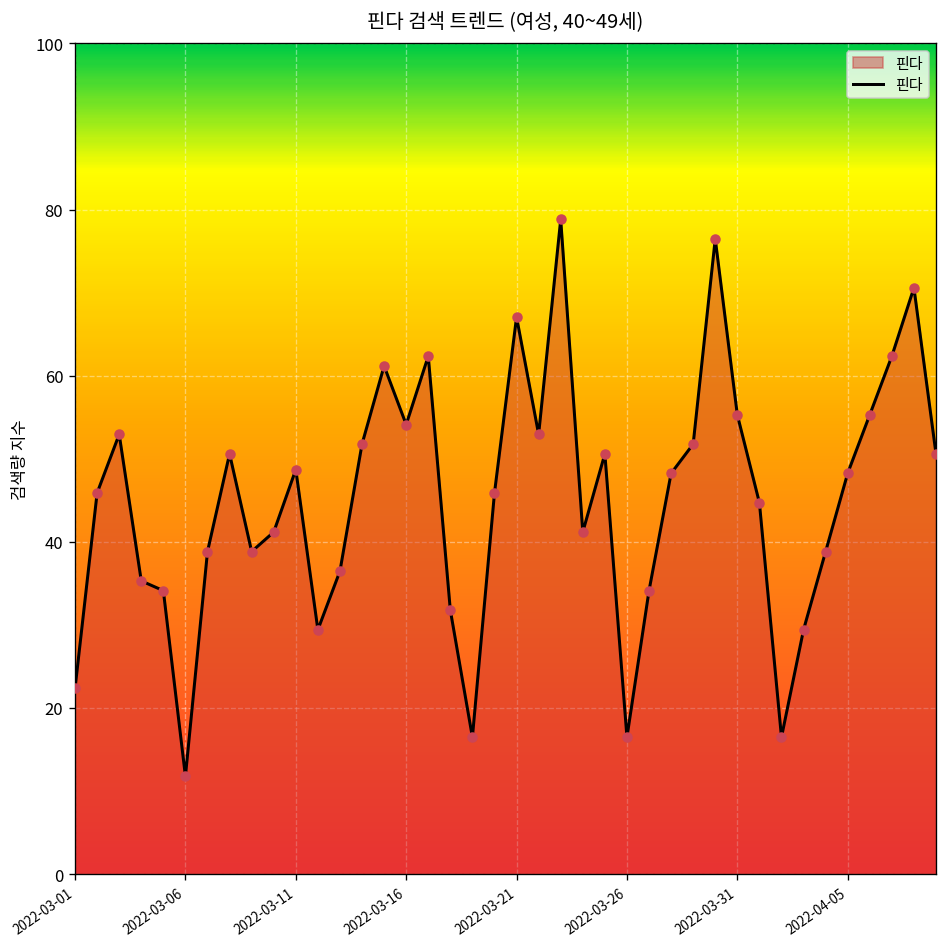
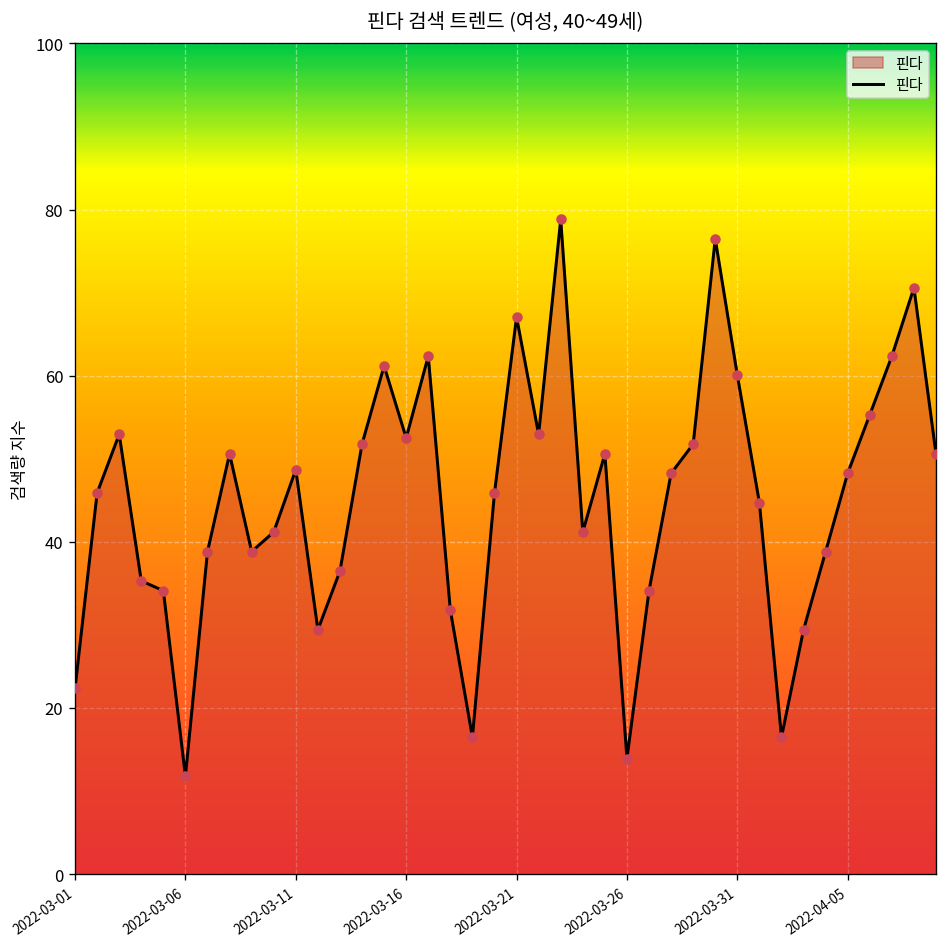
  {
    "2022-03-01": 22,
    "2022-03-06": 12,
    "2022-03-11": 49,
-   "2022-03-16": 54,
+   "2022-03-16": 52,
    "2022-03-21": 67,
-   "2022-03-26": 16,
-   "2022-03-31": 55,
+   "2022-03-26": 14,
+   "2022-03-31": 60,
    "2022-04-05": 48
  }
